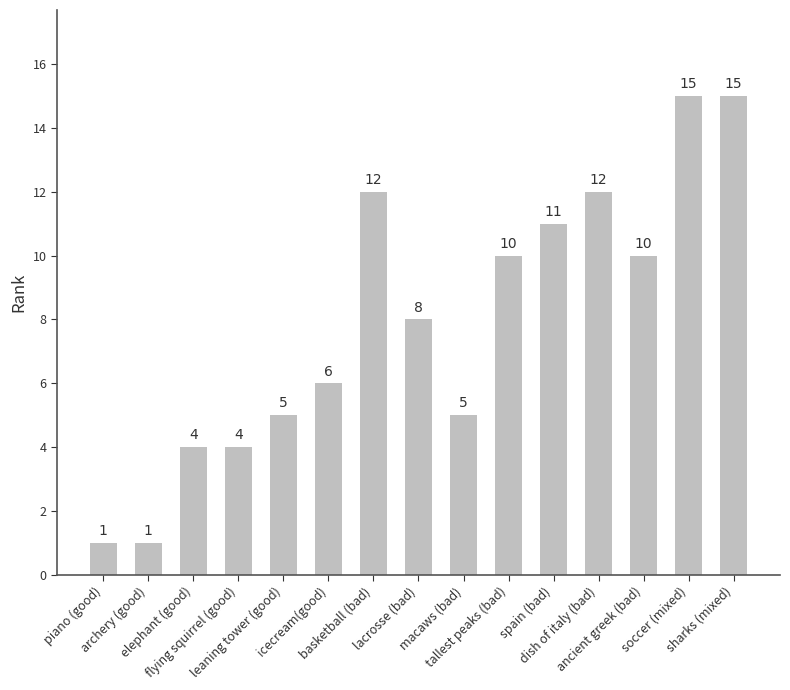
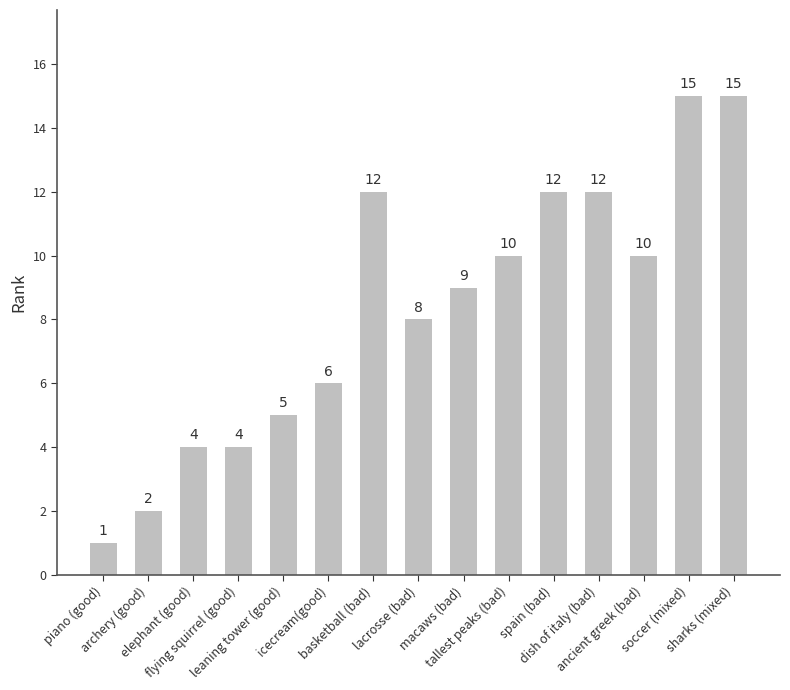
  {
    "piano (good)": 1,
-   "archery (good)": 1,
+   "archery (good)": 2,
    "elephant (good)": 4,
    "flying squirrel (good)": 4,
    "leaning tower (good)": 5,
    "icecream(good)": 6,
    "basketball (bad)": 12,
    "lacrosse (bad)": 8,
-   "macaws (bad)": 5,
+   "macaws (bad)": 9,
    "tallest peaks (bad)": 10,
-   "spain (bad)": 11,
+   "spain (bad)": 12,
    "dish of italy (bad)": 12,
    "ancient greek (bad)": 10,
    "soccer (mixed)": 15,
    "sharks (mixed)": 15
  }
